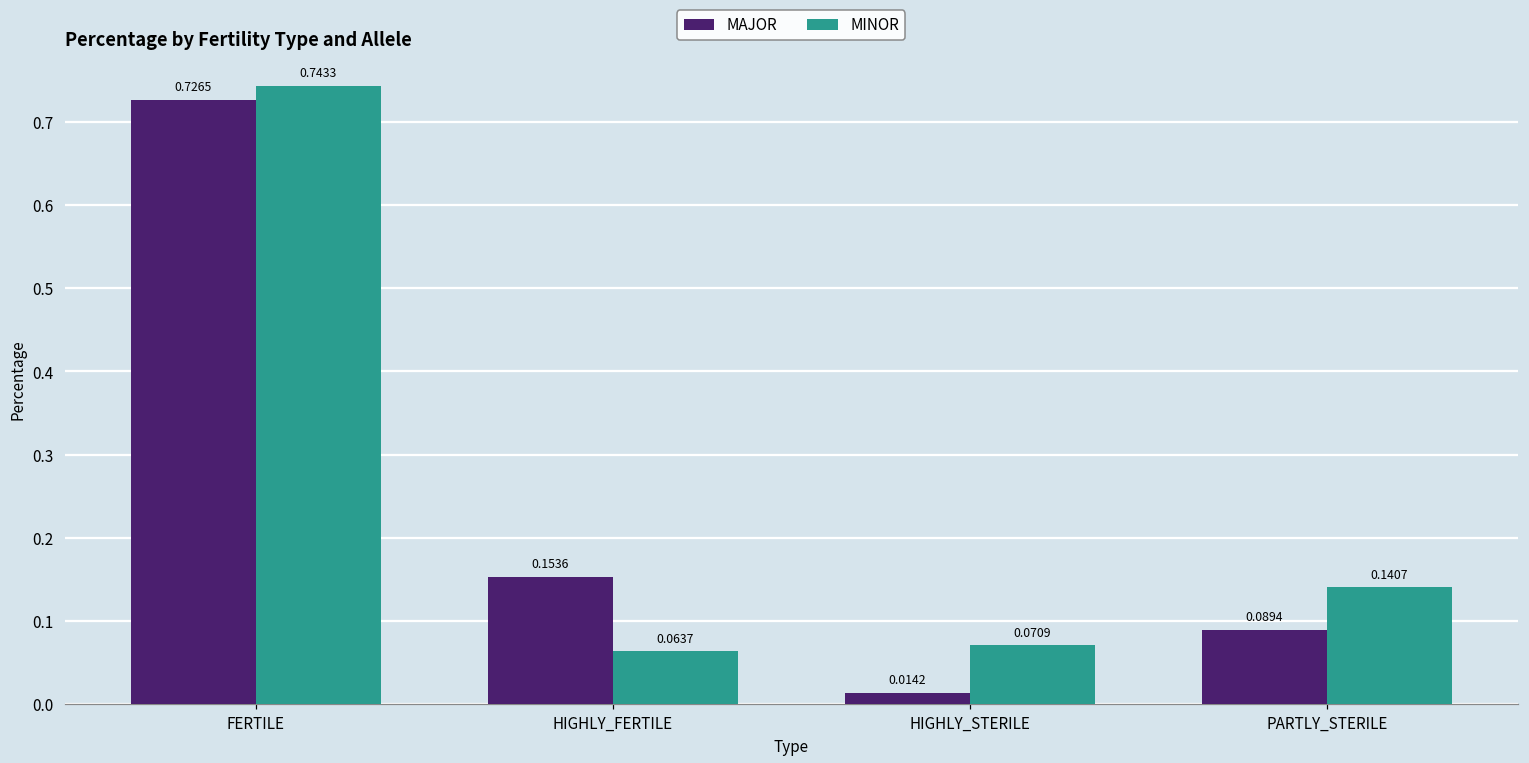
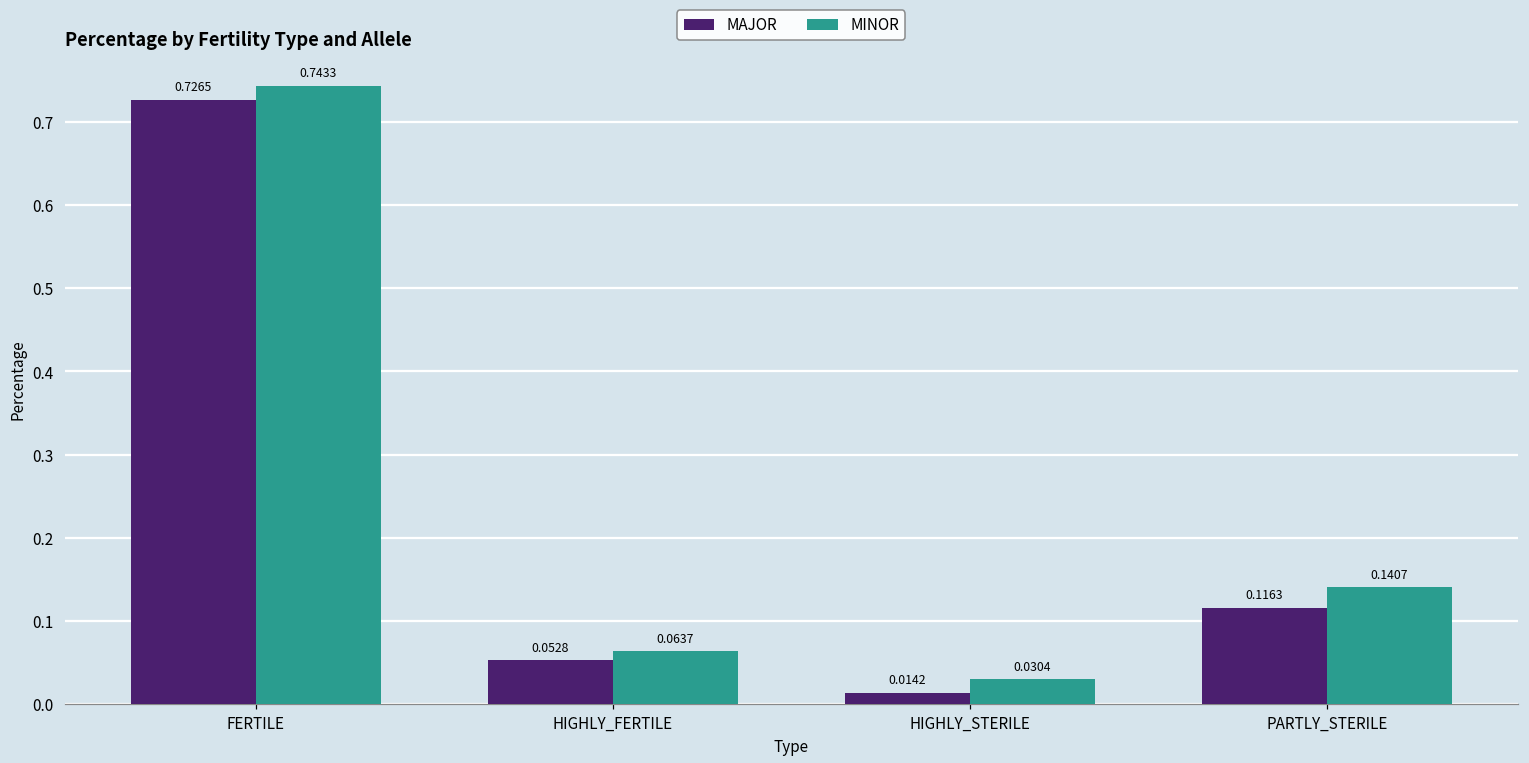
  {
    "MAJOR": {
      "FERTILE": 0.7265,
-     "HIGHLY_FERTILE": 0.1536,
+     "HIGHLY_FERTILE": 0.0528,
      "HIGHLY_STERILE": 0.0142,
-     "PARTLY_STERILE": 0.0894
+     "PARTLY_STERILE": 0.1163
    },
    "MINOR": {
      "FERTILE": 0.7433,
      "HIGHLY_FERTILE": 0.0637,
-     "HIGHLY_STERILE": 0.0709,
+     "HIGHLY_STERILE": 0.0304,
      "PARTLY_STERILE": 0.1407
    }
  }
